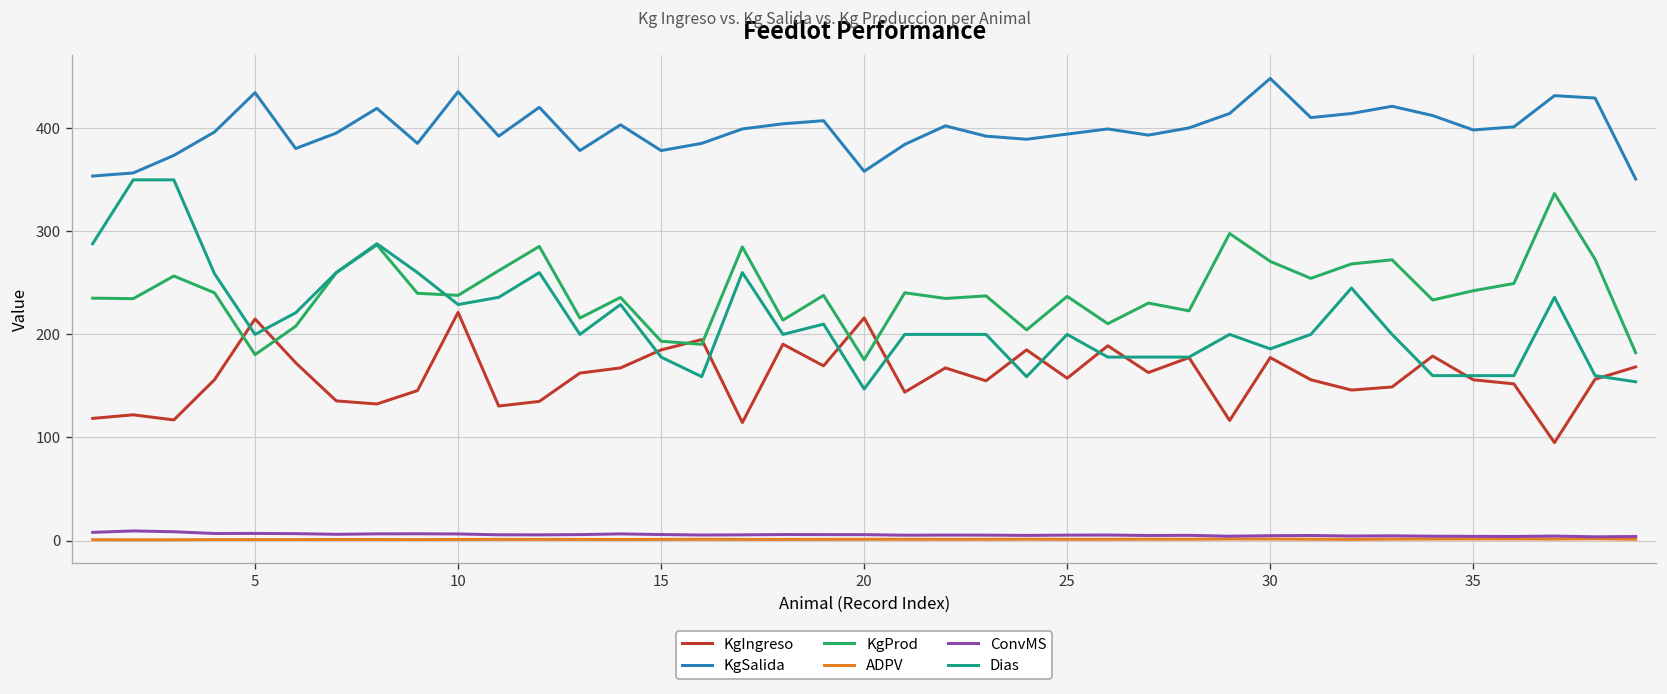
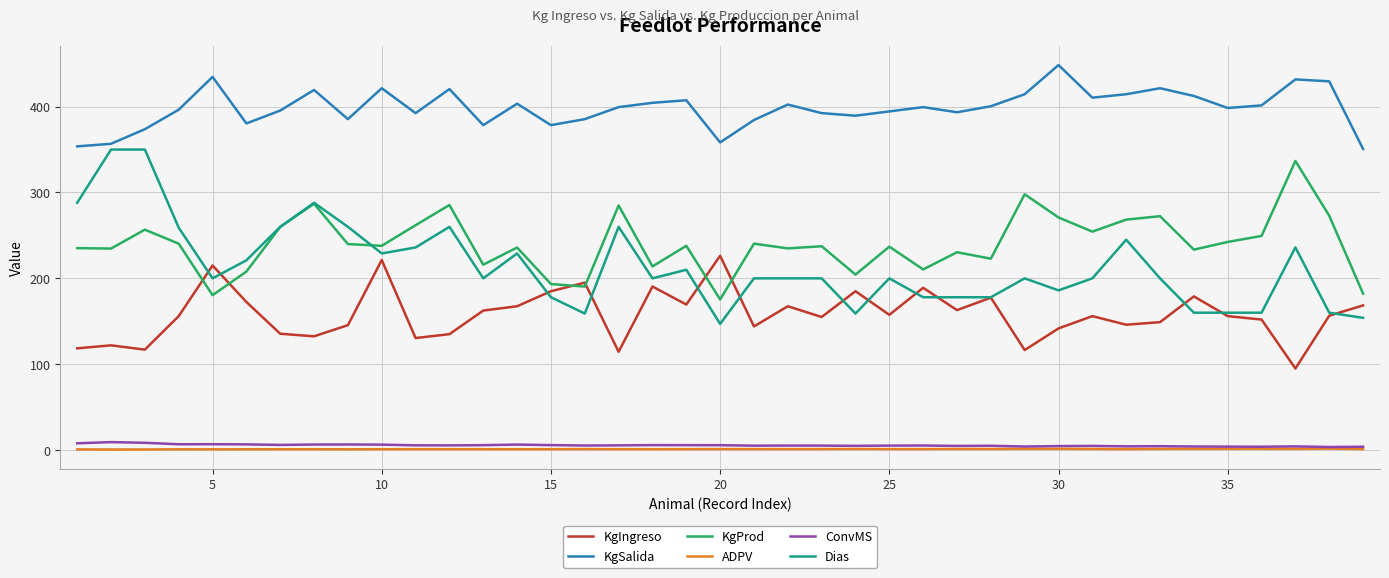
  {
    "KgIngreso": {
      "5": 220,
      "10": 220,
      "15": 190,
-     "20": 220,
+     "20": 230,
      "25": 160,
-     "30": 180,
+     "30": 140,
      "35": 160
    },
    "KgSalida": {
      "5": 430,
-     "10": 440,
+     "10": 420,
      "15": 380,
      "20": 360,
      "25": 390,
      "30": 450,
      "35": 400
    },
    "ADPV": {
      "5": 0,
      "10": 0,
      "15": 0,
      "20": 0,
      "25": 0,
      "30": 0
    },
    "ConvMS": {
      "5": 10,
      "10": 10,
      "15": 10,
      "20": 10,
      "25": 10,
      "30": 0
    }
  }
